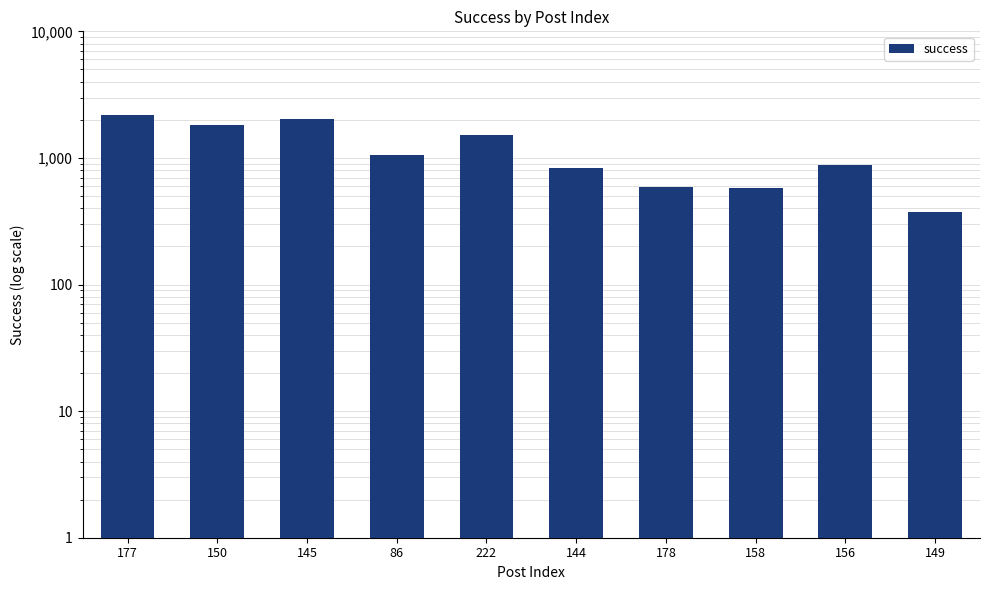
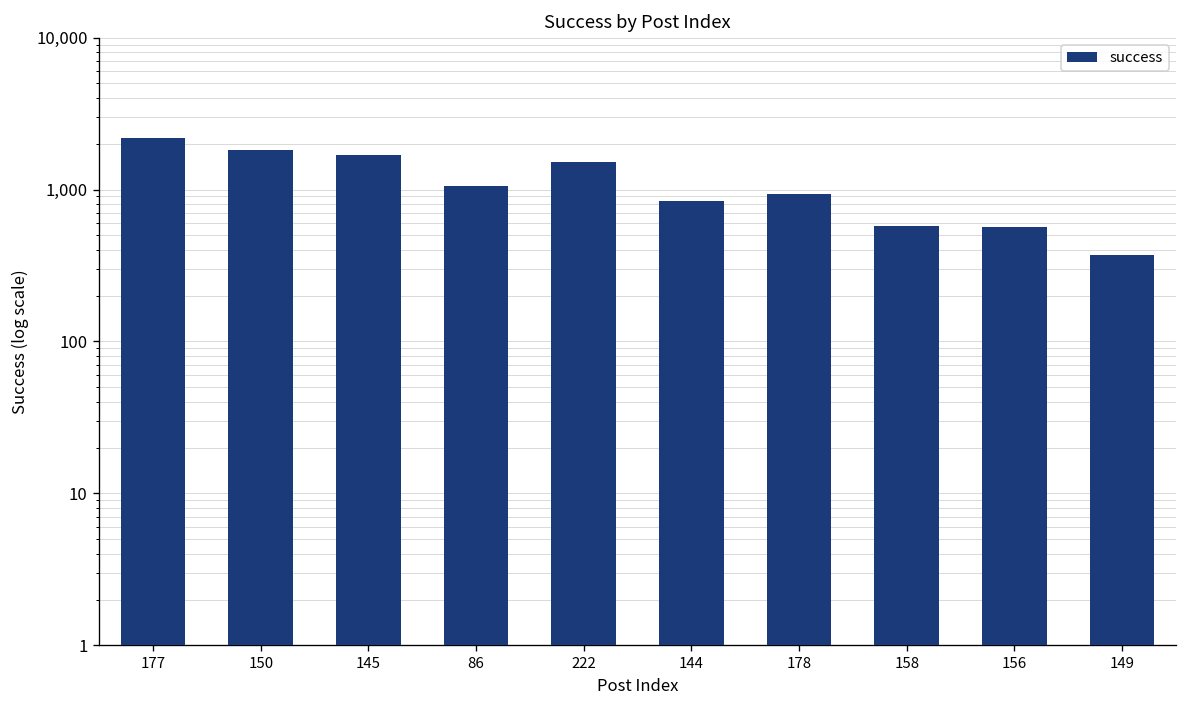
  {
    "177": "2,200",
    "150": "1,800",
-   "145": "2,000",
+   "145": "1,700",
    "86": "1,100",
    "222": "1,500",
    "144": "800",
-   "178": "600",
+   "178": "900",
    "158": "600",
-   "156": "900",
+   "156": "600",
    "149": "370"
  }
